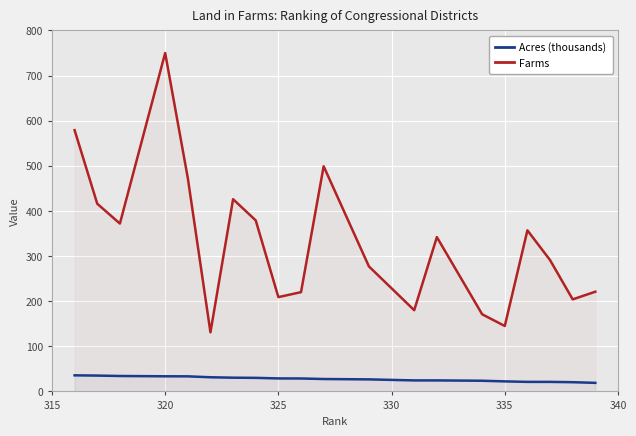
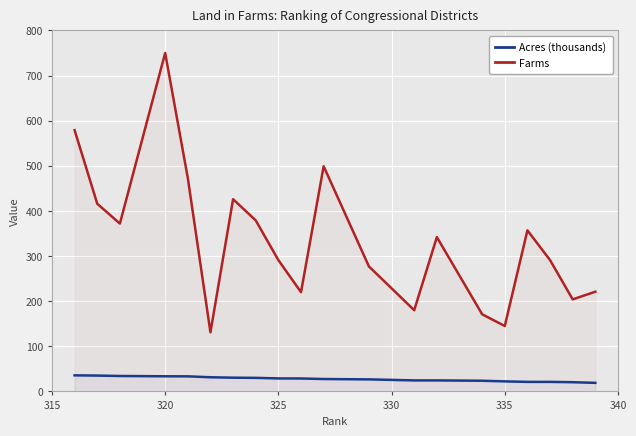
  {
    "Acres (thousands)": {
      "320": 30,
      "325": 30,
      "335": 20
    },
    "Farms": {
      "320": 750,
-     "325": 210,
+     "325": 290,
      "335": 150
    }
  }
